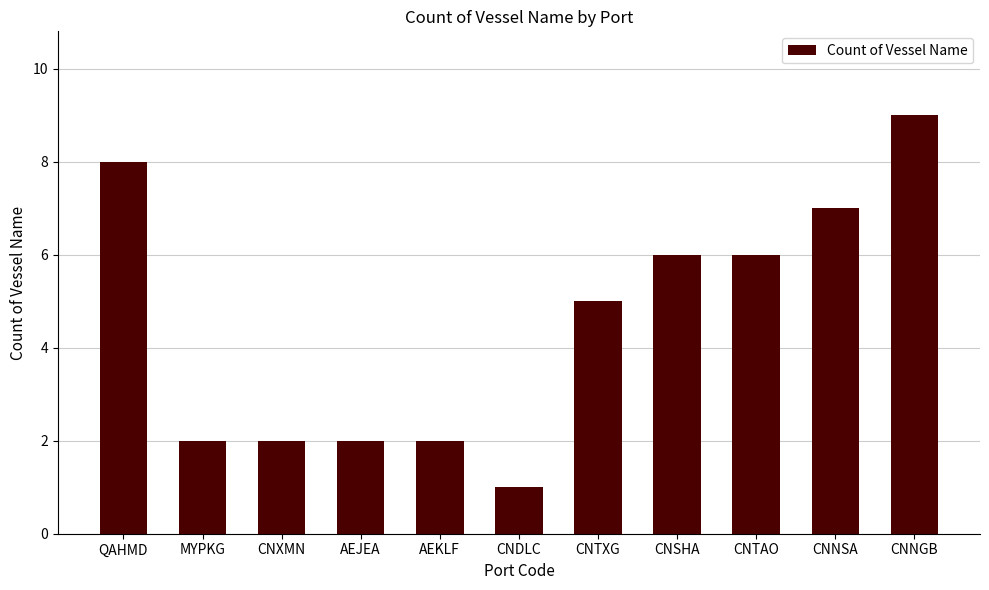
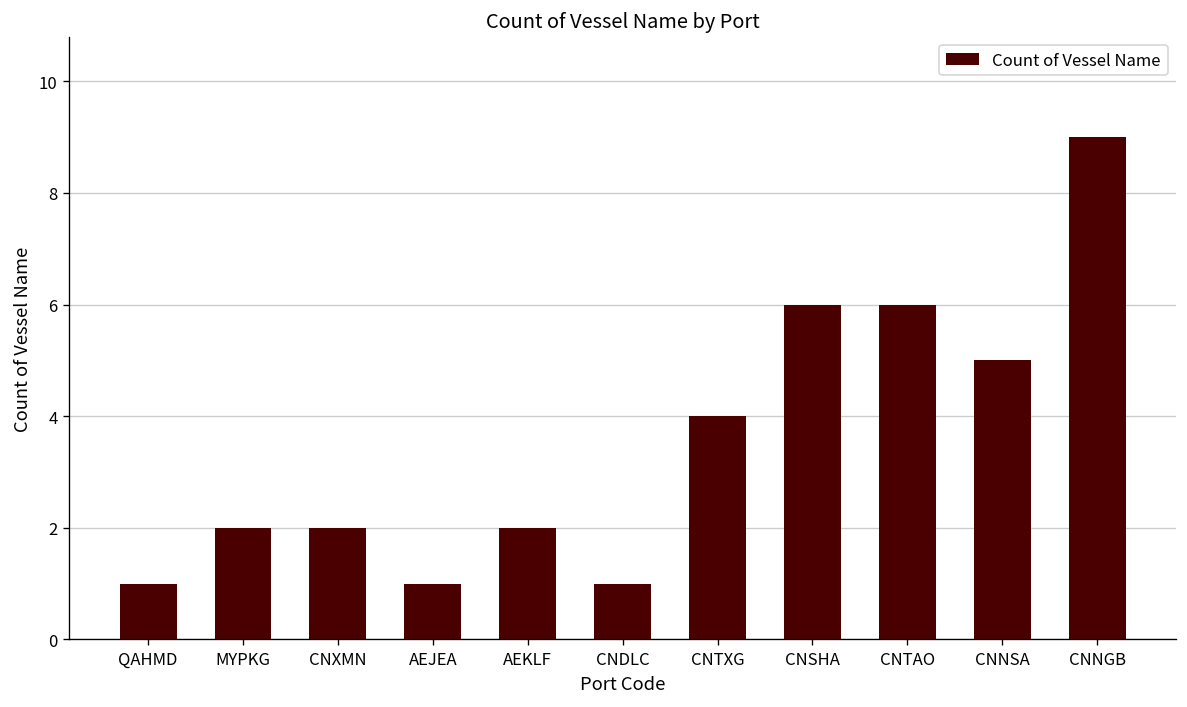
  {
-   "QAHMD": 8,
+   "QAHMD": 1,
    "MYPKG": 2,
    "CNXMN": 2,
-   "AEJEA": 2,
+   "AEJEA": 1,
    "AEKLF": 2,
    "CNDLC": 1,
-   "CNTXG": 5,
+   "CNTXG": 4,
    "CNSHA": 6,
    "CNTAO": 6,
-   "CNNSA": 7,
+   "CNNSA": 5,
    "CNNGB": 9
  }
